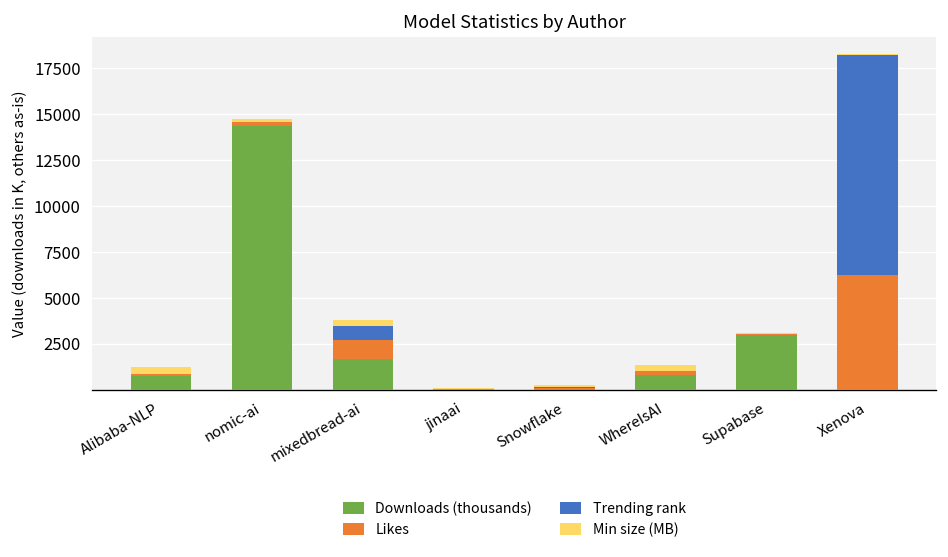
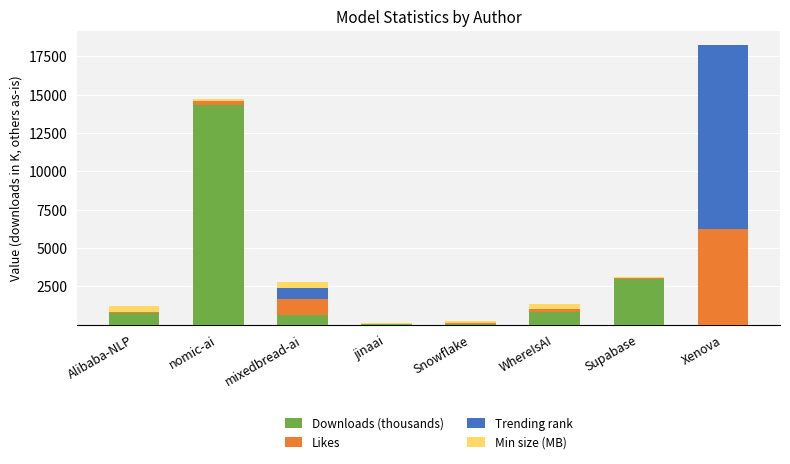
  {
    "Downloads (thousands)": {
      "Alibaba-NLP": 700,
      "nomic-ai": 14400,
-     "mixedbread-ai": 1700,
+     "mixedbread-ai": 600,
      "WhereIsAI": 800,
      "Supabase": 3000
    },
    "Likes": {
      "nomic-ai": 200,
      "mixedbread-ai": 1100,
      "WhereIsAI": 200,
      "Xenova": 6200
    },
    "Trending rank": {
      "mixedbread-ai": 700,
      "Xenova": 12000
    },
    "Min size (MB)": {
      "Alibaba-NLP": 400,
      "mixedbread-ai": 400,
      "WhereIsAI": 400
    }
  }
